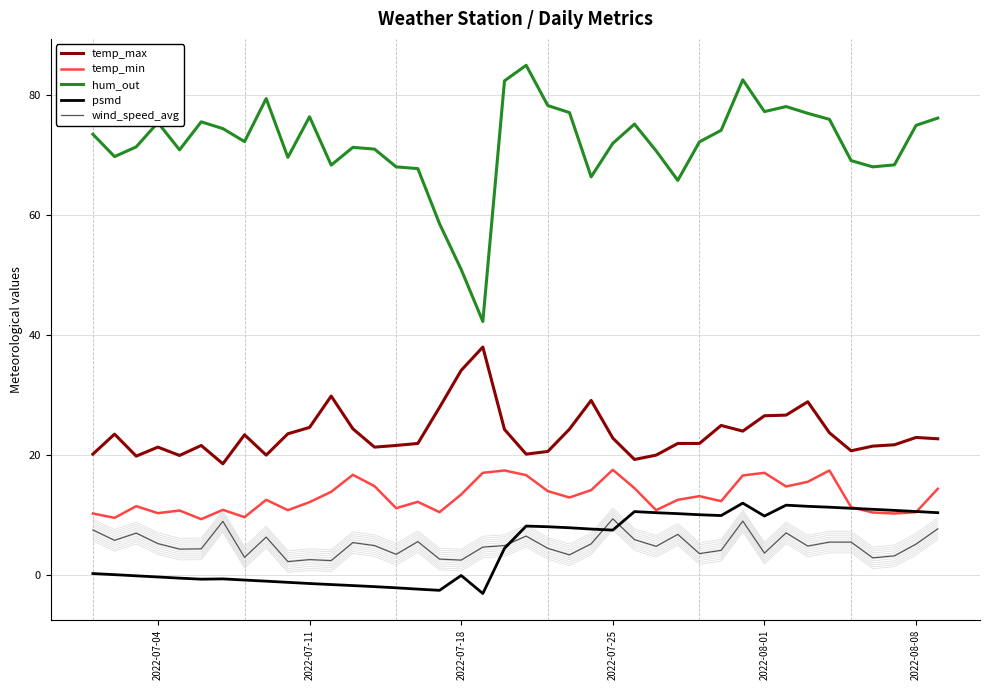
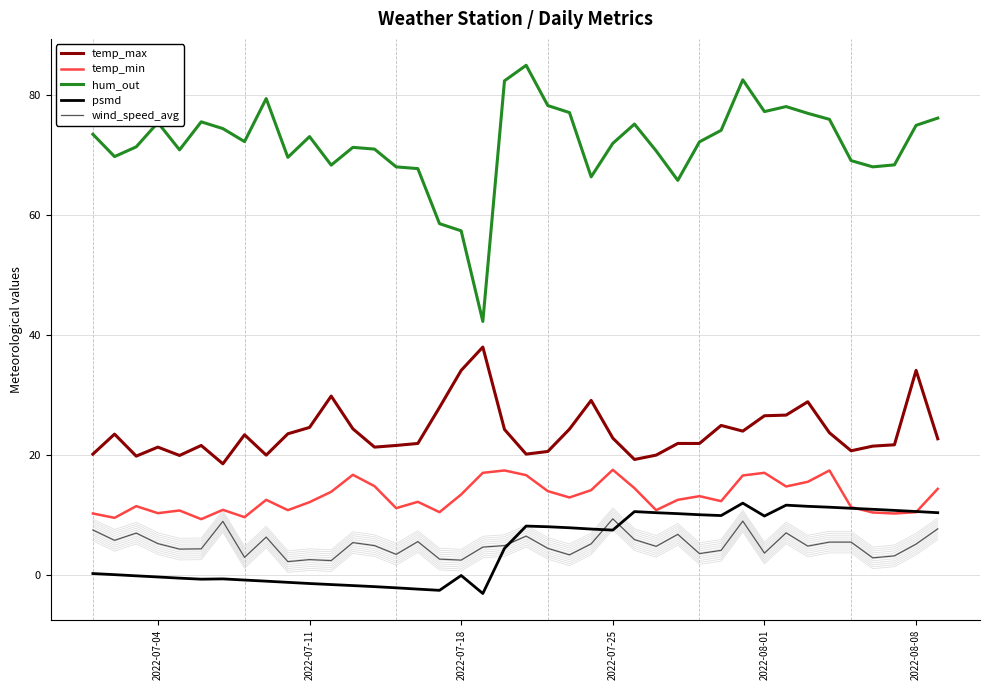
  {
    "temp_max": {
      "2022-07-04": 21,
      "2022-07-11": 25,
      "2022-07-18": 34,
      "2022-07-25": 23,
      "2022-08-01": 27,
-     "2022-08-08": 23
+     "2022-08-08": 34
    },
    "temp_min": {
      "2022-07-04": 10,
      "2022-07-11": 12,
      "2022-07-18": 13,
      "2022-07-25": 18,
      "2022-08-01": 17
    },
    "hum_out": {
-     "2022-07-11": 76,
-     "2022-07-18": 51,
+     "2022-07-11": 73,
+     "2022-07-18": 57,
      "2022-07-25": 72,
      "2022-08-01": 77,
      "2022-08-08": 75
    },
    "psmd": {
      "2022-07-04": 0,
      "2022-07-11": -1,
      "2022-07-18": 0,
      "2022-08-01": 10
    }
  }
